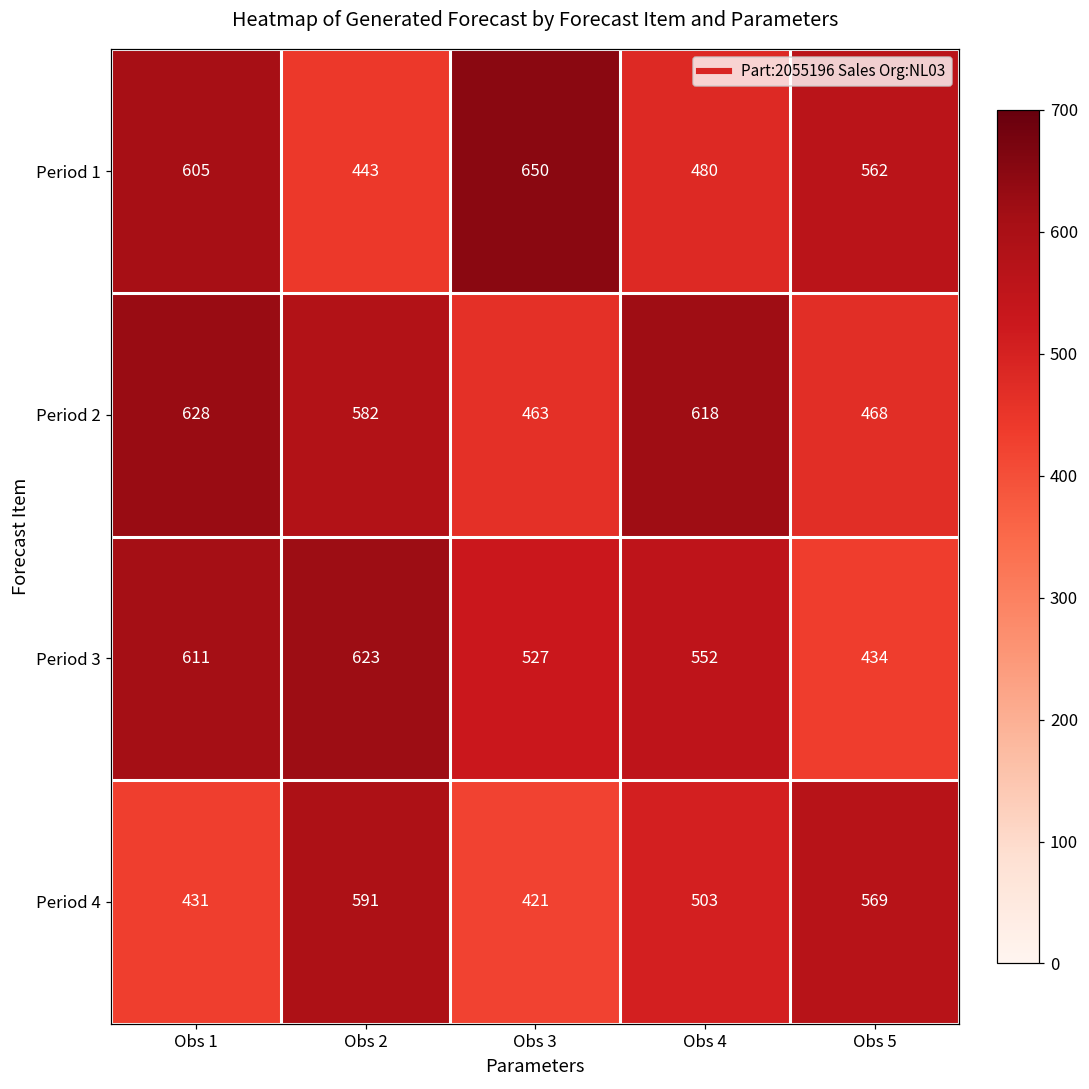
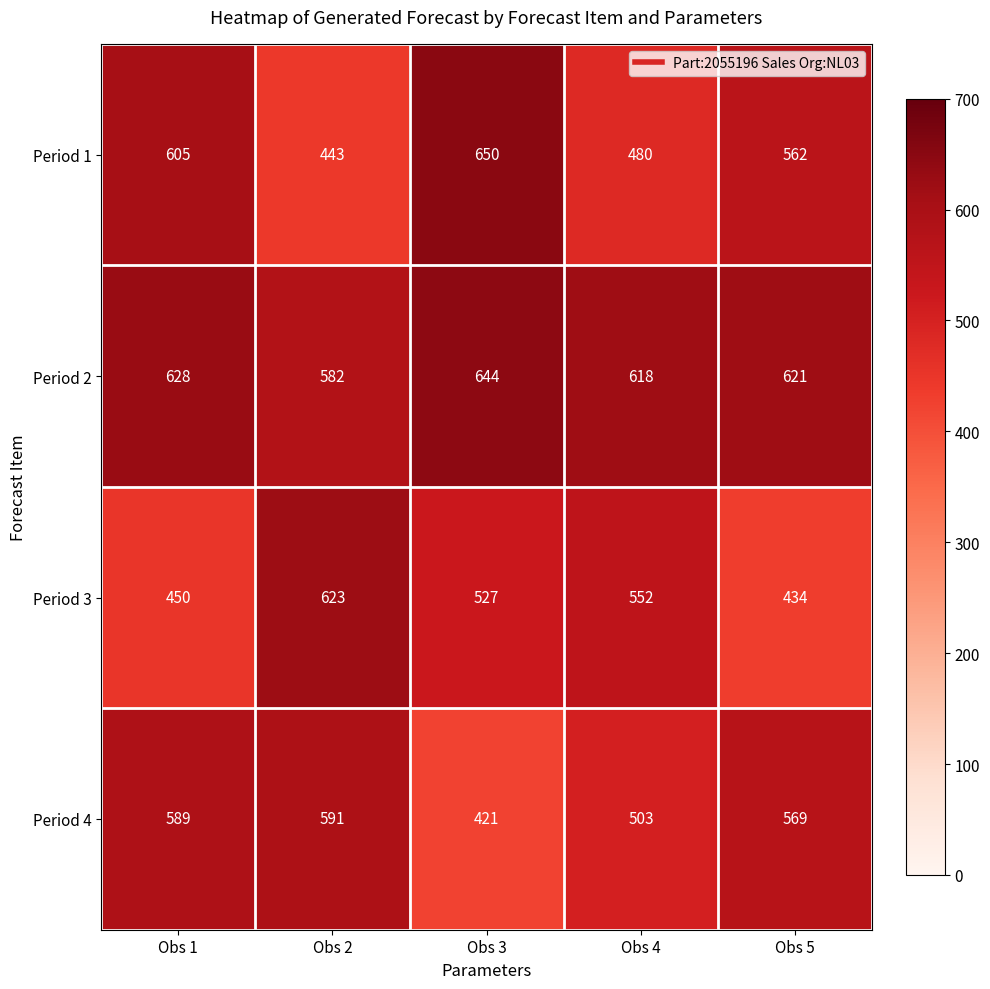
  {
    "Period 1": {
      "Obs 1": 605,
      "Obs 2": 443,
      "Obs 3": 650,
      "Obs 4": 480,
      "Obs 5": 562
    },
    "Period 2": {
      "Obs 1": 628,
      "Obs 2": 582,
-     "Obs 3": 463,
+     "Obs 3": 644,
      "Obs 4": 618,
-     "Obs 5": 468
+     "Obs 5": 621
    },
    "Period 3": {
-     "Obs 1": 611,
+     "Obs 1": 450,
      "Obs 2": 623,
      "Obs 3": 527,
      "Obs 4": 552,
      "Obs 5": 434
    },
    "Period 4": {
-     "Obs 1": 431,
+     "Obs 1": 589,
      "Obs 2": 591,
      "Obs 3": 421,
      "Obs 4": 503,
      "Obs 5": 569
    }
  }
